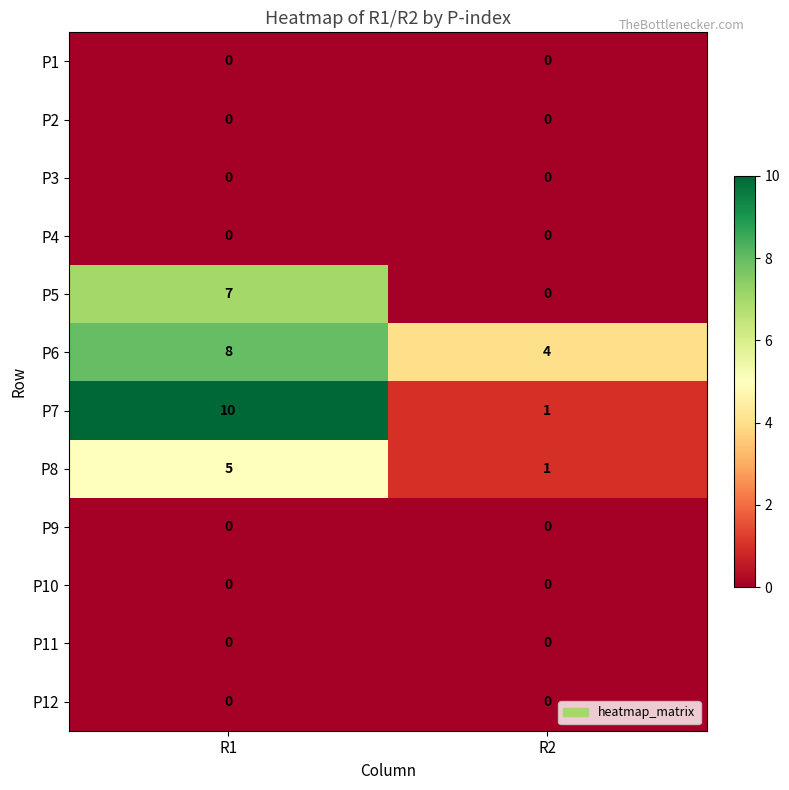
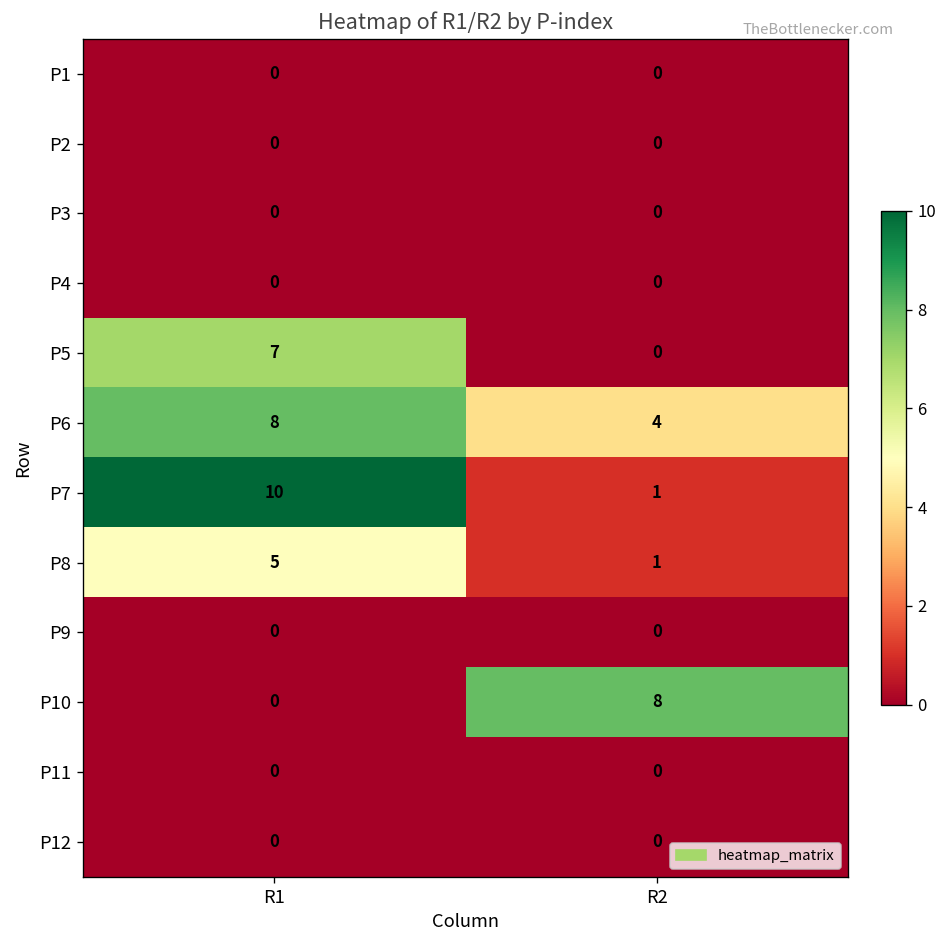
  {
    "P1": {
      "R1": 0,
      "R2": 0
    },
    "P2": {
      "R1": 0,
      "R2": 0
    },
    "P3": {
      "R1": 0,
      "R2": 0
    },
    "P4": {
      "R1": 0,
      "R2": 0
    },
    "P5": {
      "R1": 7,
      "R2": 0
    },
    "P6": {
      "R1": 8,
      "R2": 4
    },
    "P7": {
      "R1": 10,
      "R2": 1
    },
    "P8": {
      "R1": 5,
      "R2": 1
    },
    "P9": {
      "R1": 0,
      "R2": 0
    },
    "P10": {
      "R1": 0,
-     "R2": 0
+     "R2": 8
    },
    "P11": {
      "R1": 0,
      "R2": 0
    },
    "P12": {
      "R1": 0,
      "R2": 0
    }
  }
